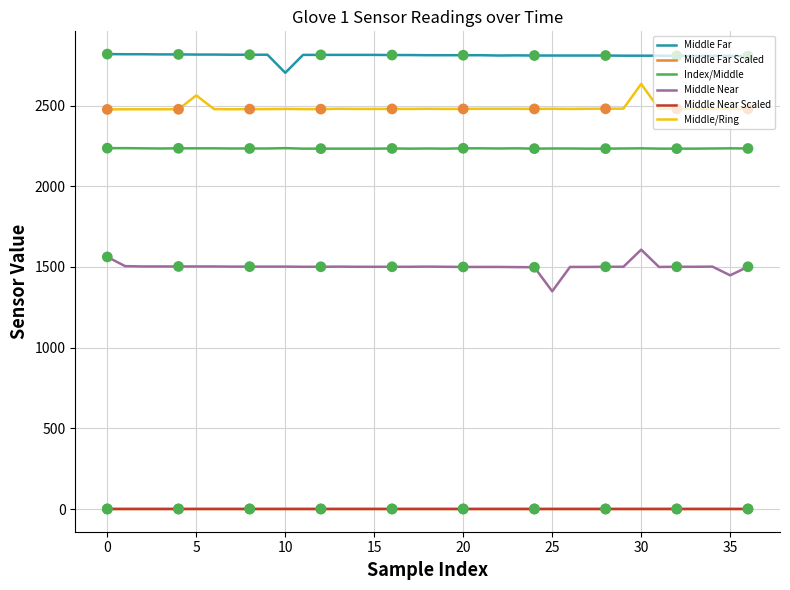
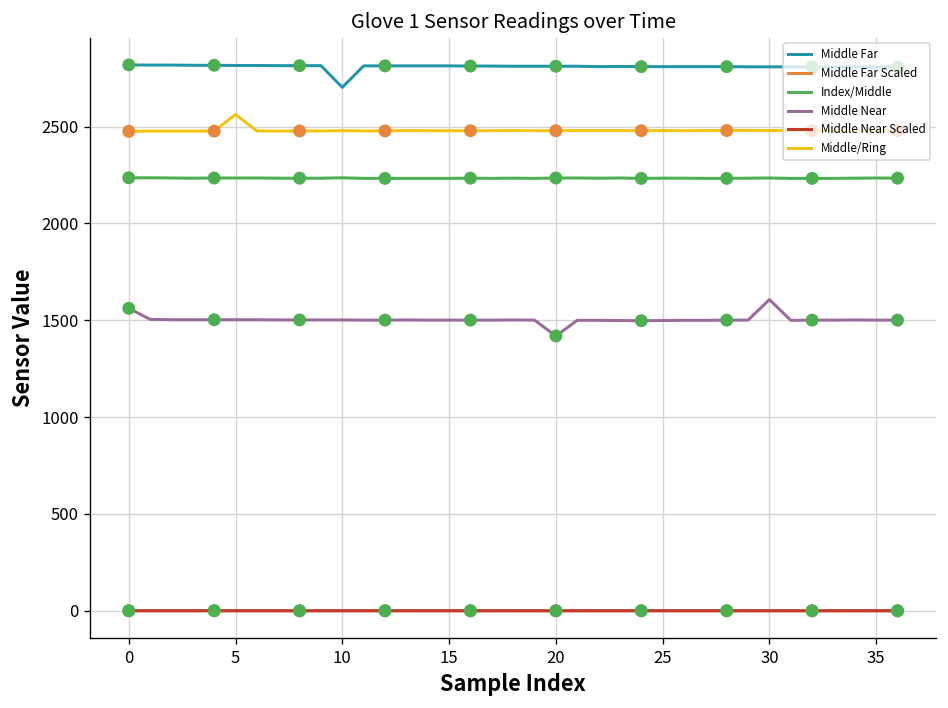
  {
    "Middle Far": {
      "5": 2820,
      "10": 2700,
      "15": 2810,
      "25": 2810,
      "30": 2810
    },
    "Middle Near Scaled": {
      "5": 0,
      "10": 0,
      "15": 0,
      "25": 0,
      "30": 0,
      "35": 0
    },
    "Middle Near": {
      "5": 1500,
      "10": 1500,
      "15": 1500,
-     "20": 1500,
-     "25": 1350,
+     "20": 1420,
+     "25": 1500,
      "30": 1610,
-     "35": 1450
+     "35": 1500
    },
    "Middle/Ring": {
      "5": 2560,
      "10": 2480,
      "15": 2480,
      "25": 2480,
-     "30": 2630
+     "30": 2480
    }
  }
